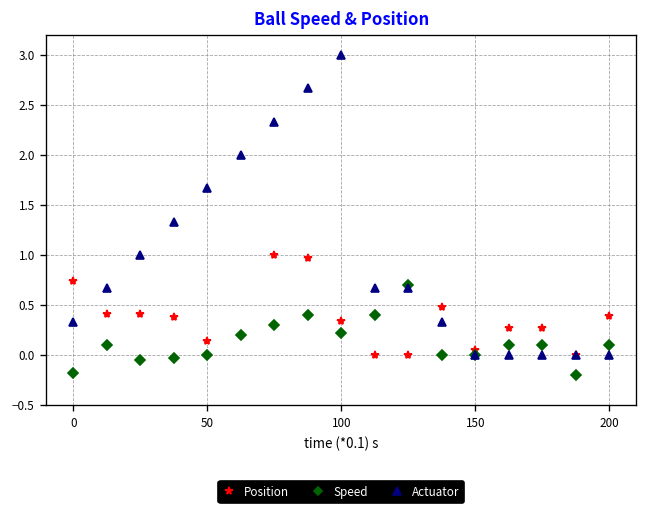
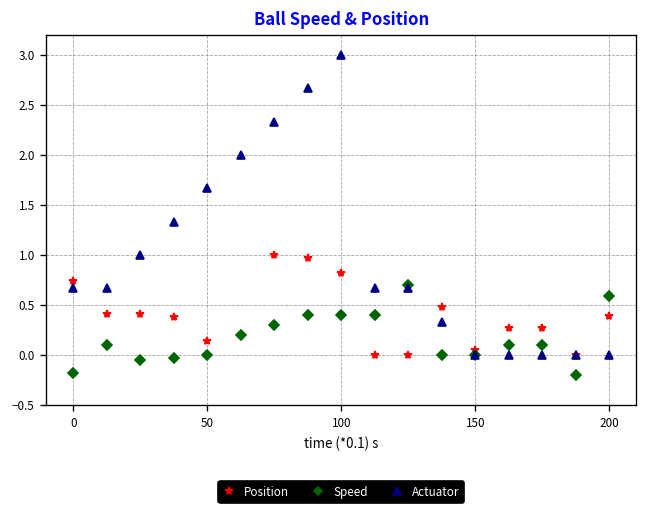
  {
    "Position": {
      "0": 0.7,
      "50": 0.1,
-     "100": 0.3,
+     "100": 0.8,
      "150": 0.1,
      "200": 0.4
    },
    "Speed": {
      "0": -0.2,
      "50": 0.0,
-     "100": 0.2,
-     "200": 0.1
+     "100": 0.4,
+     "200": 0.6
    },
    "Actuator": {
-     "0": 0.3,
+     "0": 0.7,
      "50": 1.7,
      "100": 3.0,
      "200": 0.0
    }
  }
